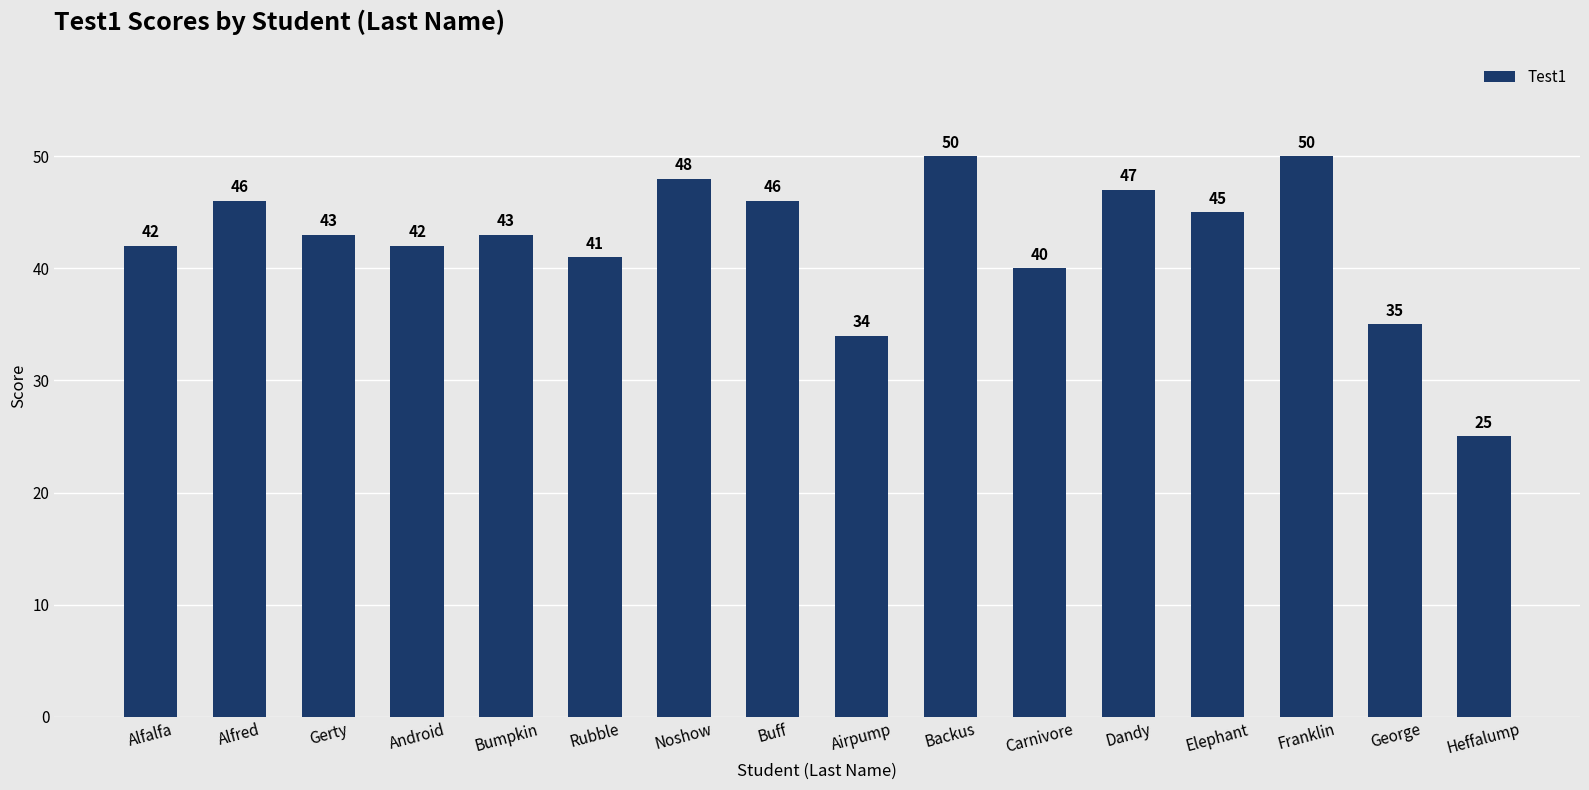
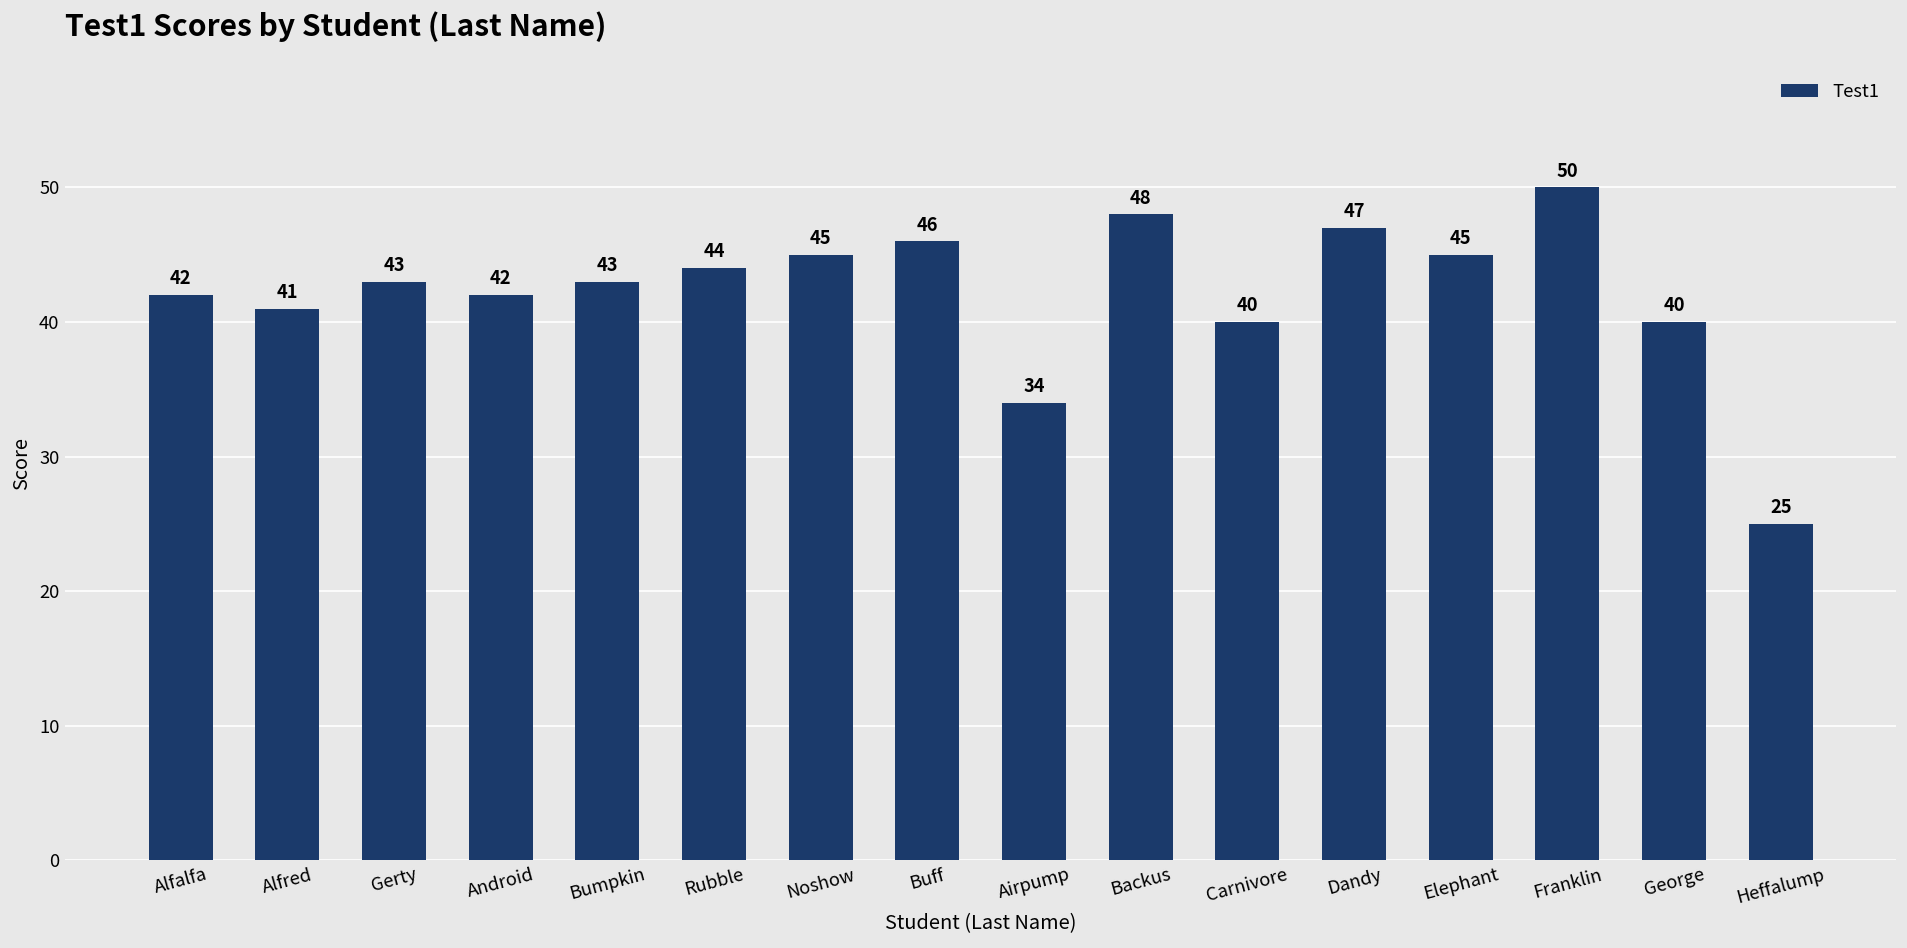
  {
    "Alfalfa": 42,
-   "Alfred": 46,
+   "Alfred": 41,
    "Gerty": 43,
    "Android": 42,
    "Bumpkin": 43,
-   "Rubble": 41,
-   "Noshow": 48,
+   "Rubble": 44,
+   "Noshow": 45,
    "Buff": 46,
    "Airpump": 34,
-   "Backus": 50,
+   "Backus": 48,
    "Carnivore": 40,
    "Dandy": 47,
    "Elephant": 45,
    "Franklin": 50,
-   "George": 35,
+   "George": 40,
    "Heffalump": 25
  }
